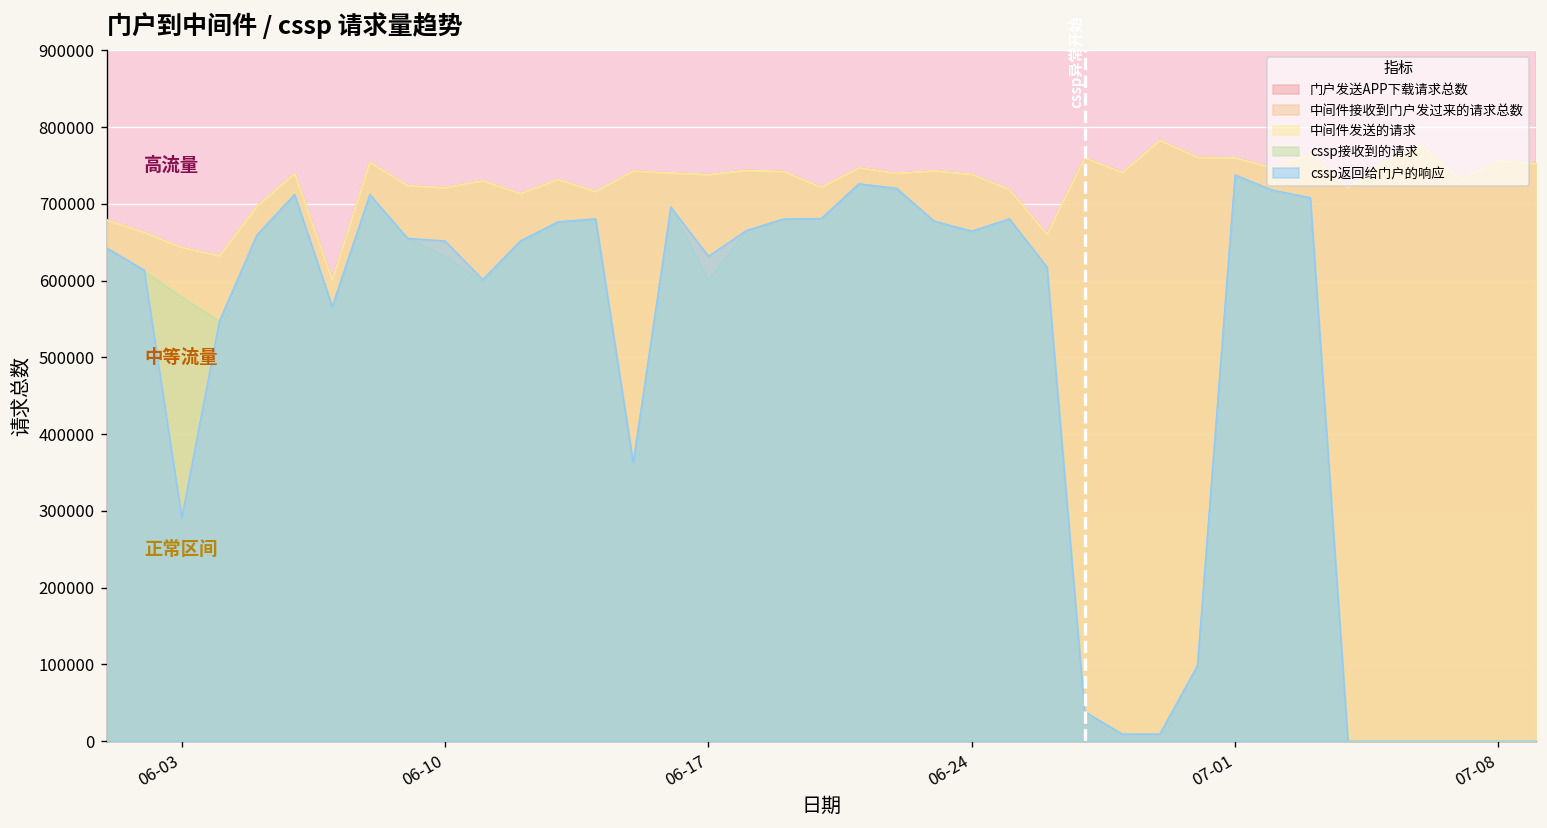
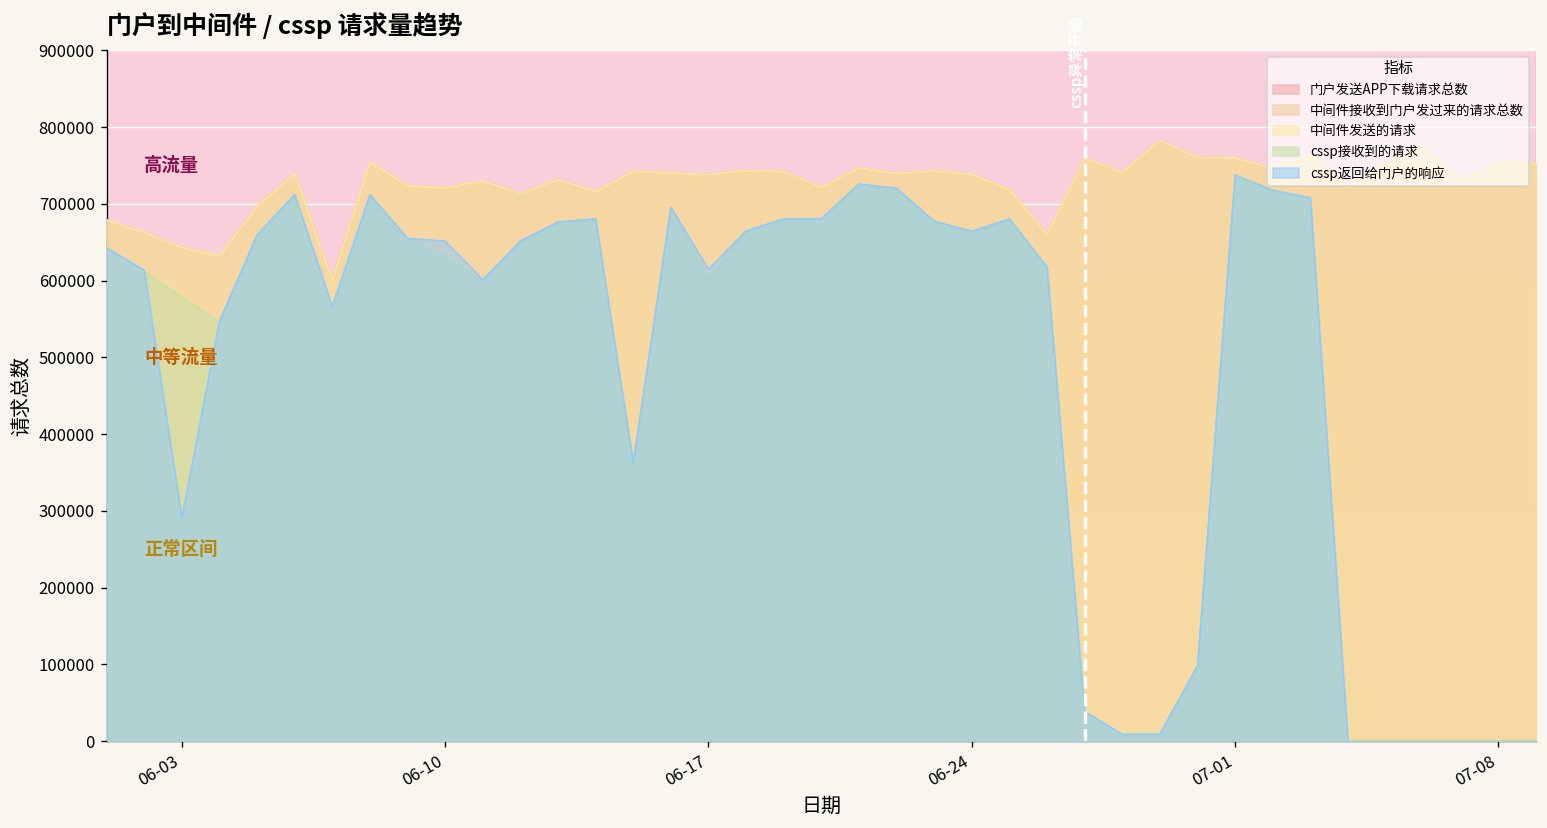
  {
    "cssp返回给门户的响应": {
      "06-03": 290000,
      "06-10": 650000,
-     "06-17": 630000
+     "06-17": 610000
    }
  }
